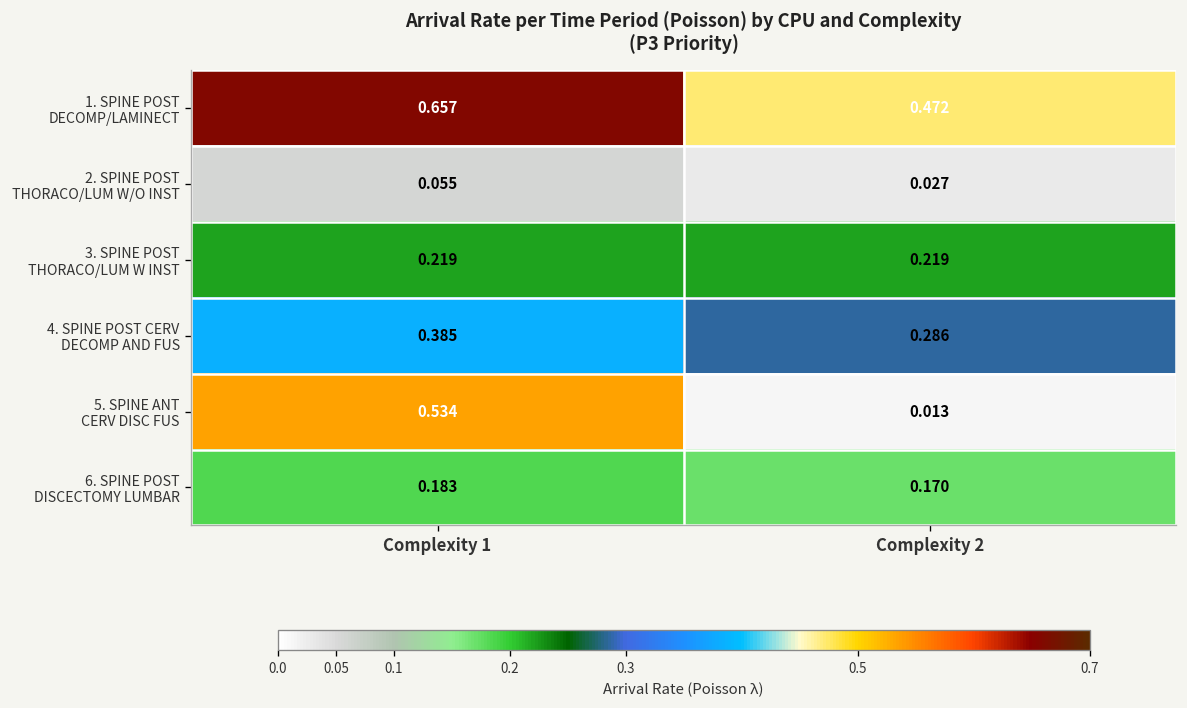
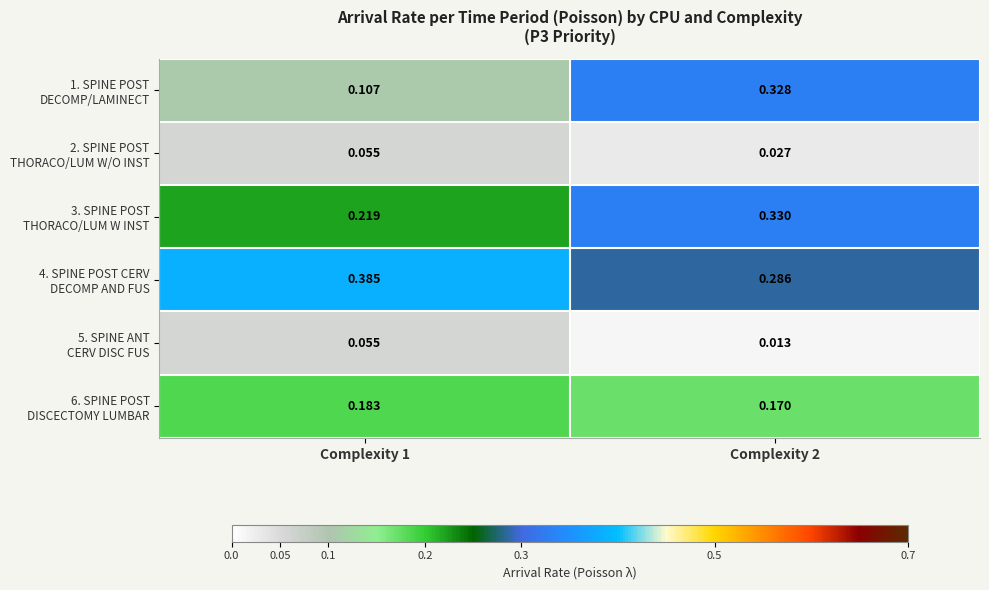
  {
    "1. SPINE POST DECOMP/LAMINECT": {
-     "Complexity 1": 0.657,
-     "Complexity 2": 0.472
+     "Complexity 1": 0.107,
+     "Complexity 2": 0.328
    },
    "2. SPINE POST THORACO/LUM W/O INST": {
      "Complexity 1": 0.055,
      "Complexity 2": 0.027
    },
    "3. SPINE POST THORACO/LUM W INST": {
      "Complexity 1": 0.219,
-     "Complexity 2": 0.219
+     "Complexity 2": 0.330
    },
    "4. SPINE POST CERV DECOMP AND FUS": {
      "Complexity 1": 0.385,
      "Complexity 2": 0.286
    },
    "5. SPINE ANT CERV DISC FUS": {
-     "Complexity 1": 0.534,
+     "Complexity 1": 0.055,
      "Complexity 2": 0.013
    },
    "6. SPINE POST DISCECTOMY LUMBAR": {
      "Complexity 1": 0.183,
      "Complexity 2": 0.170
    }
  }
